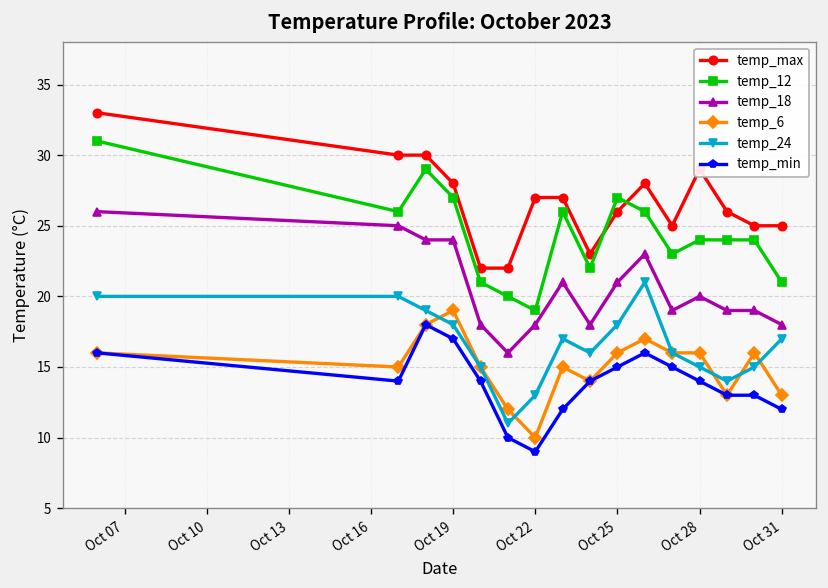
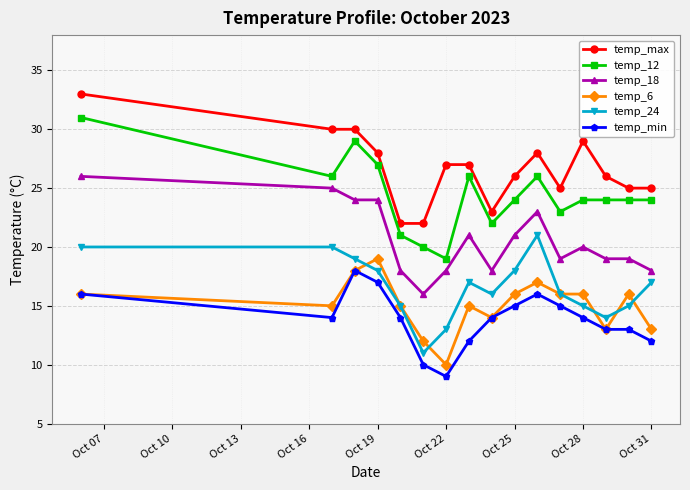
  {
    "temp_max": {
      "Oct 19": 28,
      "Oct 22": 27,
      "Oct 25": 26,
      "Oct 28": 29,
      "Oct 31": 25
    },
    "temp_12": {
      "Oct 19": 27,
      "Oct 22": 19,
-     "Oct 25": 27,
+     "Oct 25": 24,
      "Oct 28": 24,
-     "Oct 31": 21
+     "Oct 31": 24
    },
    "temp_18": {
      "Oct 19": 24,
      "Oct 22": 18,
      "Oct 25": 21,
      "Oct 28": 20,
      "Oct 31": 18
    },
    "temp_6": {
      "Oct 19": 19,
      "Oct 22": 10,
      "Oct 25": 16,
      "Oct 28": 16,
      "Oct 31": 13
    },
    "temp_24": {
      "Oct 19": 18,
      "Oct 22": 13,
      "Oct 25": 18,
      "Oct 28": 15,
      "Oct 31": 17
    },
    "temp_min": {
      "Oct 19": 17,
      "Oct 22": 9,
      "Oct 25": 15,
      "Oct 28": 14,
      "Oct 31": 12
    }
  }
